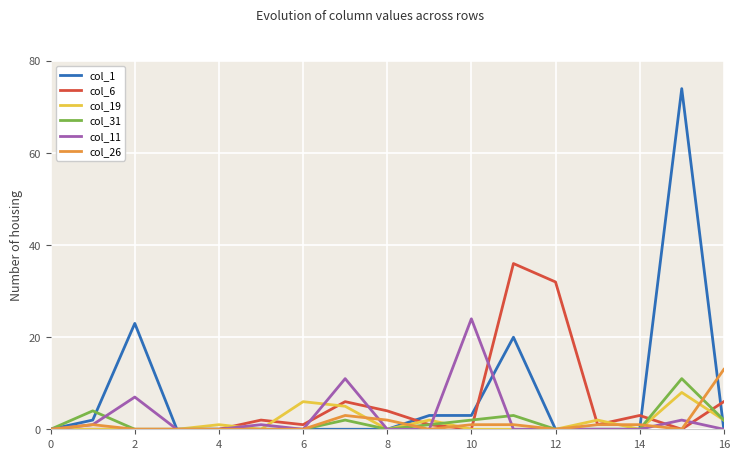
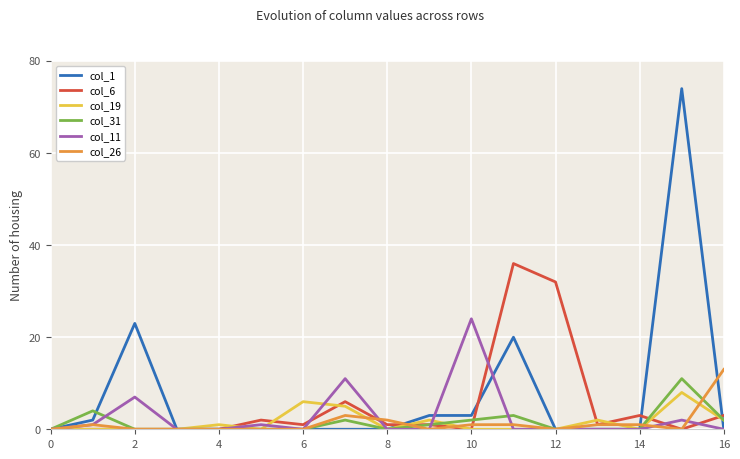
  {
    "col_1": {
      "2": 23,
      "10": 3
    },
    "col_6": {
      "6": 1,
-     "8": 4,
+     "8": 1,
      "12": 32,
      "14": 3,
-     "16": 6
+     "16": 3
    },
    "col_31": {
      "10": 2
    },
    "col_11": {
      "2": 7,
      "10": 24
    }
  }
